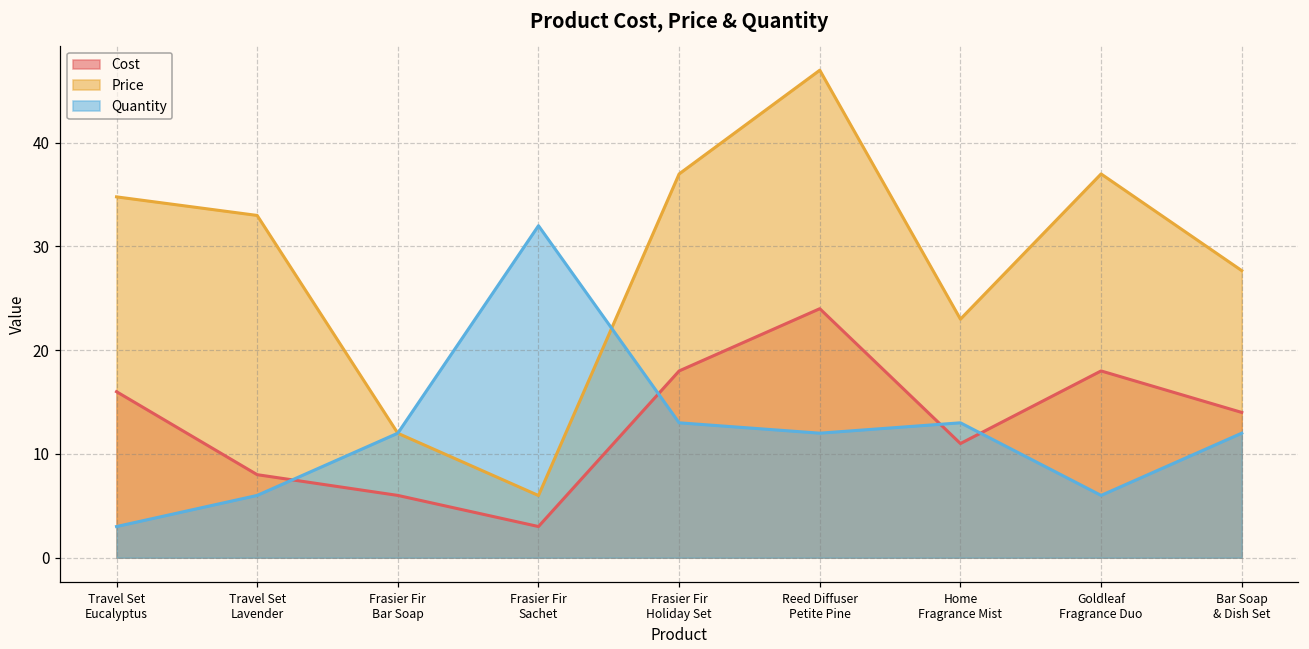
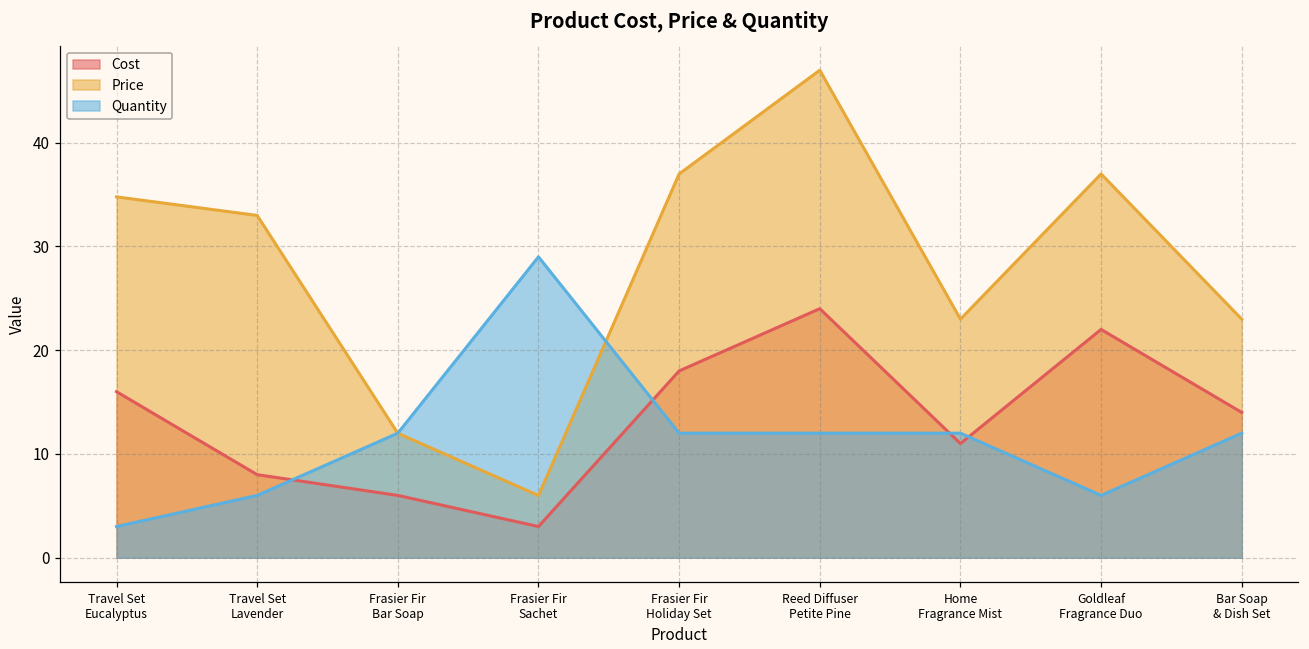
  {
    "Cost": {
      "Travel Set Eucalyptus": 16,
      "Travel Set Lavender": 8,
      "Frasier Fir Bar Soap": 6,
      "Frasier Fir Sachet": 3,
      "Frasier Fir Holiday Set": 18,
      "Reed Diffuser Petite Pine": 24,
      "Home Fragrance Mist": 11,
-     "Goldleaf Fragrance Duo": 18,
+     "Goldleaf Fragrance Duo": 22,
      "Bar Soap & Dish Set": 14
    },
    "Price": {
      "Travel Set Eucalyptus": 35,
      "Travel Set Lavender": 33,
      "Frasier Fir Sachet": 6,
      "Frasier Fir Holiday Set": 37,
      "Reed Diffuser Petite Pine": 47,
      "Home Fragrance Mist": 23,
      "Goldleaf Fragrance Duo": 37,
-     "Bar Soap & Dish Set": 28
+     "Bar Soap & Dish Set": 23
    },
    "Quantity": {
      "Travel Set Eucalyptus": 3,
      "Travel Set Lavender": 6,
-     "Frasier Fir Sachet": 32,
-     "Frasier Fir Holiday Set": 13,
+     "Frasier Fir Sachet": 29,
+     "Frasier Fir Holiday Set": 12,
      "Reed Diffuser Petite Pine": 12,
-     "Home Fragrance Mist": 13,
+     "Home Fragrance Mist": 12,
      "Goldleaf Fragrance Duo": 6,
      "Bar Soap & Dish Set": 12
    }
  }
